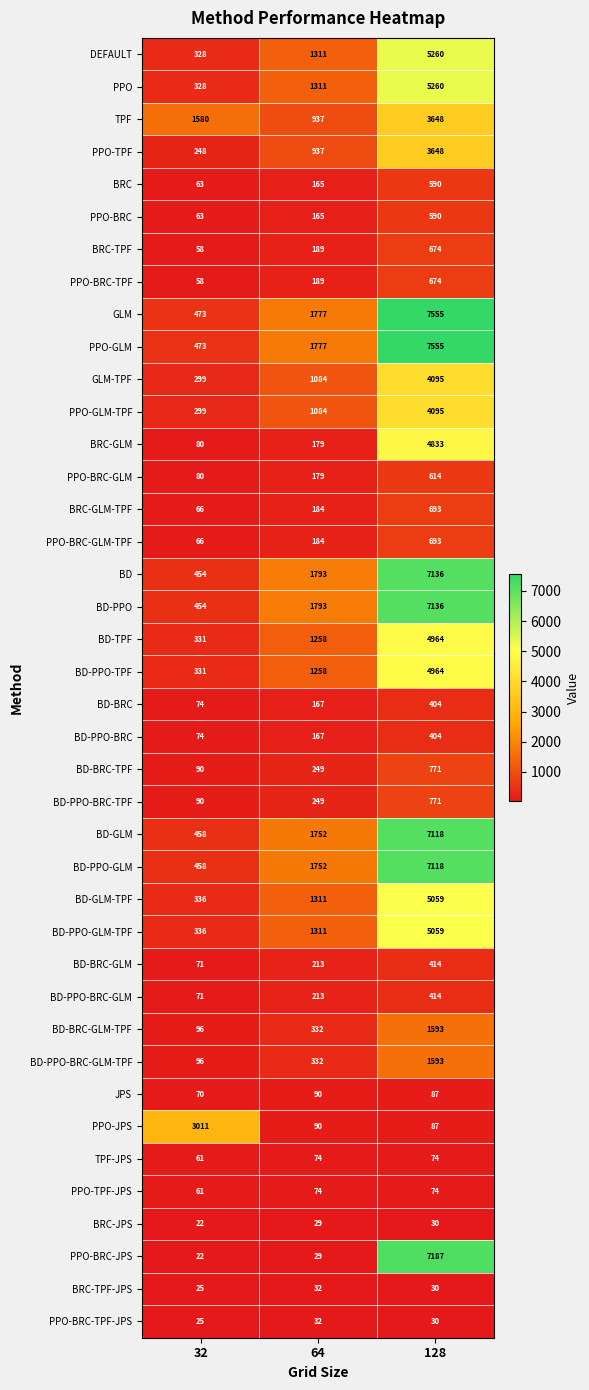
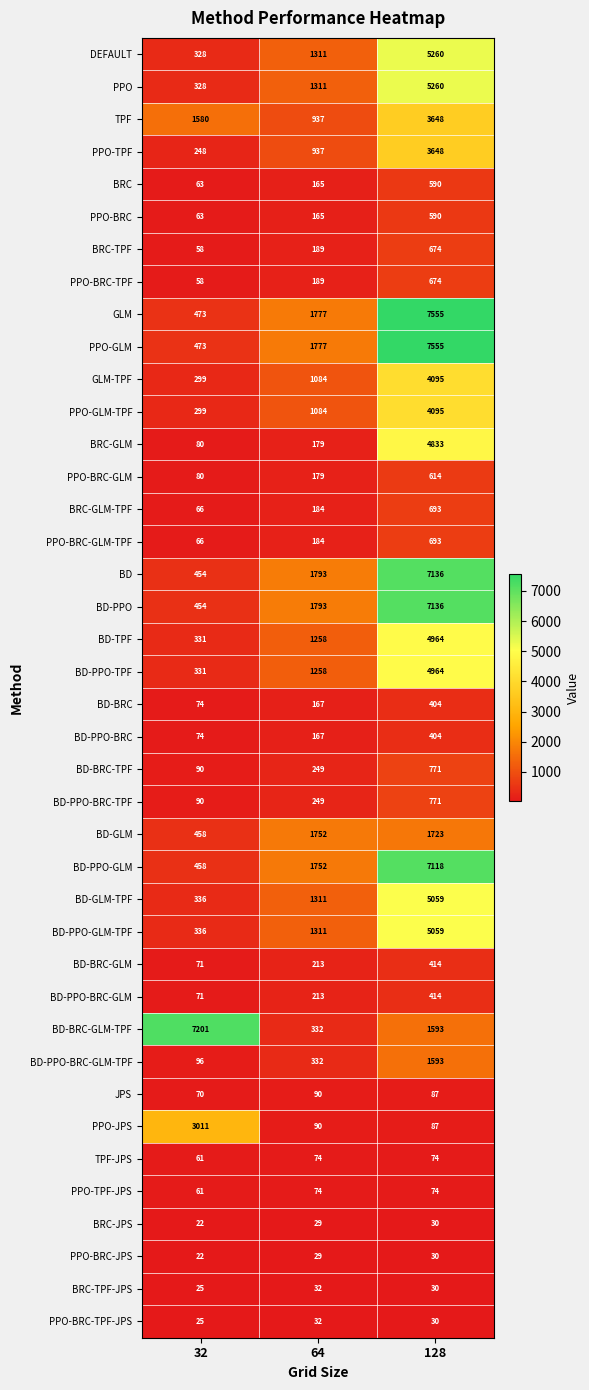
  {
    "DEFAULT": {
      "32": 328,
      "64": 1311,
      "128": 5260
    },
    "PPO": {
      "32": 328,
      "64": 1311,
      "128": 5260
    },
    "TPF": {
      "32": 1580,
      "64": 937,
      "128": 3648
    },
    "PPO-TPF": {
      "32": 248,
      "64": 937,
      "128": 3648
    },
    "BRC": {
      "32": 63,
      "64": 165,
      "128": 590
    },
    "PPO-BRC": {
      "32": 63,
      "64": 165,
      "128": 590
    },
    "BRC-TPF": {
      "32": 58,
      "64": 189,
      "128": 674
    },
    "PPO-BRC-TPF": {
      "32": 58,
      "64": 189,
      "128": 674
    },
    "GLM": {
      "32": 473,
      "64": 1777,
      "128": 7555
    },
    "PPO-GLM": {
      "32": 473,
      "64": 1777,
      "128": 7555
    },
    "GLM-TPF": {
      "32": 299,
      "64": 1084,
      "128": 4095
    },
    "PPO-GLM-TPF": {
      "32": 299,
      "64": 1084,
      "128": 4095
    },
    "BRC-GLM": {
      "32": 80,
      "64": 179,
      "128": 4833
    },
    "PPO-BRC-GLM": {
      "32": 80,
      "64": 179,
      "128": 614
    },
    "BRC-GLM-TPF": {
      "32": 66,
      "64": 184,
      "128": 693
    },
    "PPO-BRC-GLM-TPF": {
      "32": 66,
      "64": 184,
      "128": 693
    },
    "BD": {
      "32": 454,
      "64": 1793,
      "128": 7136
    },
    "BD-PPO": {
      "32": 454,
      "64": 1793,
      "128": 7136
    },
    "BD-TPF": {
      "32": 331,
      "64": 1258,
      "128": 4964
    },
    "BD-PPO-TPF": {
      "32": 331,
      "64": 1258,
      "128": 4964
    },
    "BD-BRC": {
      "32": 74,
      "64": 167,
      "128": 404
    },
    "BD-PPO-BRC": {
      "32": 74,
      "64": 167,
      "128": 404
    },
    "BD-BRC-TPF": {
      "32": 90,
      "64": 249,
      "128": 771
    },
    "BD-PPO-BRC-TPF": {
      "32": 90,
      "64": 249,
      "128": 771
    },
    "BD-GLM": {
      "32": 458,
      "64": 1752,
-     "128": 7118
+     "128": 1723
    },
    "BD-PPO-GLM": {
      "32": 458,
      "64": 1752,
      "128": 7118
    },
    "BD-GLM-TPF": {
      "32": 336,
      "64": 1311,
      "128": 5059
    },
    "BD-PPO-GLM-TPF": {
      "32": 336,
      "64": 1311,
      "128": 5059
    },
    "BD-BRC-GLM": {
      "32": 71,
      "64": 213,
      "128": 414
    },
    "BD-PPO-BRC-GLM": {
      "32": 71,
      "64": 213,
      "128": 414
    },
    "BD-BRC-GLM-TPF": {
-     "32": 96,
+     "32": 7201,
      "64": 332,
      "128": 1593
    },
    "BD-PPO-BRC-GLM-TPF": {
      "32": 96,
      "64": 332,
      "128": 1593
    },
    "JPS": {
      "32": 70,
      "64": 90,
      "128": 87
    },
    "PPO-JPS": {
      "32": 3011,
      "64": 90,
      "128": 87
    },
    "TPF-JPS": {
      "32": 61,
      "64": 74,
      "128": 74
    },
    "PPO-TPF-JPS": {
      "32": 61,
      "64": 74,
      "128": 74
    },
    "BRC-JPS": {
      "32": 22,
      "64": 29,
      "128": 30
    },
    "PPO-BRC-JPS": {
      "32": 22,
      "64": 29,
-     "128": 7187
+     "128": 30
    },
    "BRC-TPF-JPS": {
      "32": 25,
      "64": 32,
      "128": 30
    },
    "PPO-BRC-TPF-JPS": {
      "32": 25,
      "64": 32,
      "128": 30
    }
  }
